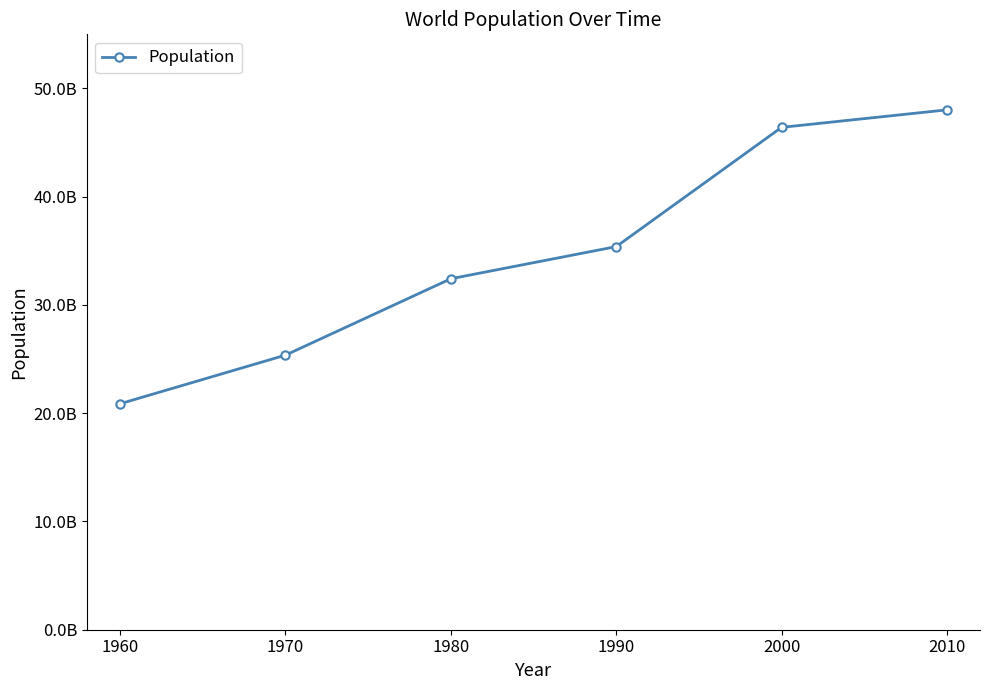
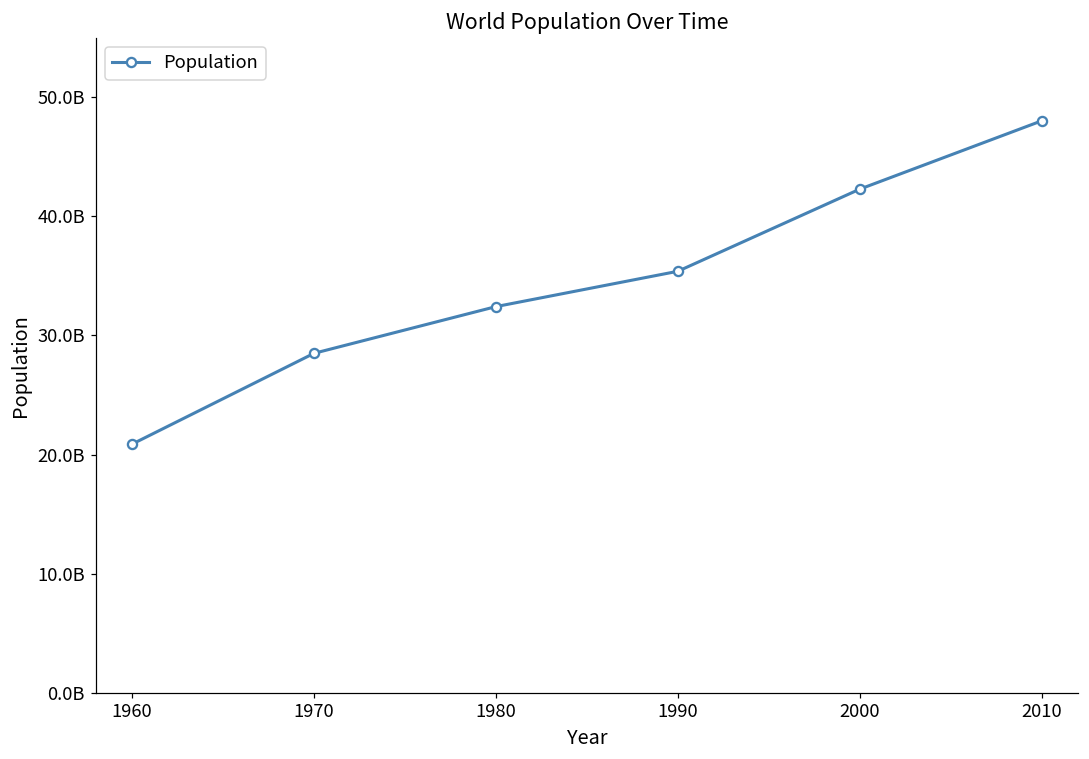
  {
    "1960": 20900000000,
-   "1970": 25400000000,
+   "1970": 28500000000,
    "1980": 32400000000,
    "1990": 35400000000,
-   "2000": 46400000000,
+   "2000": 42300000000,
    "2010": 48000000000
  }
